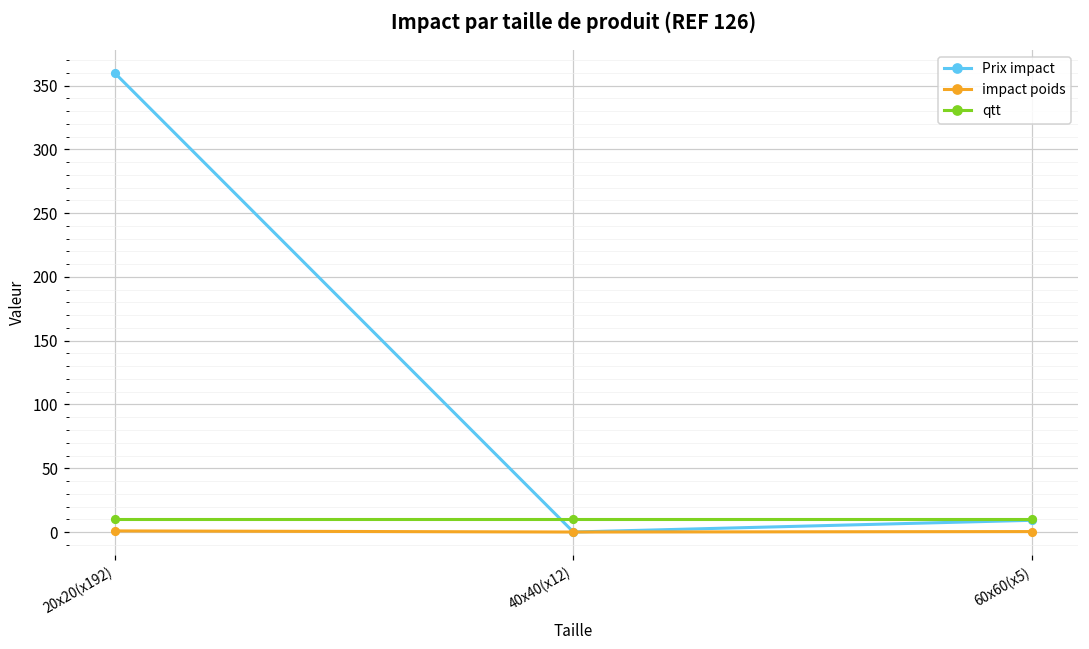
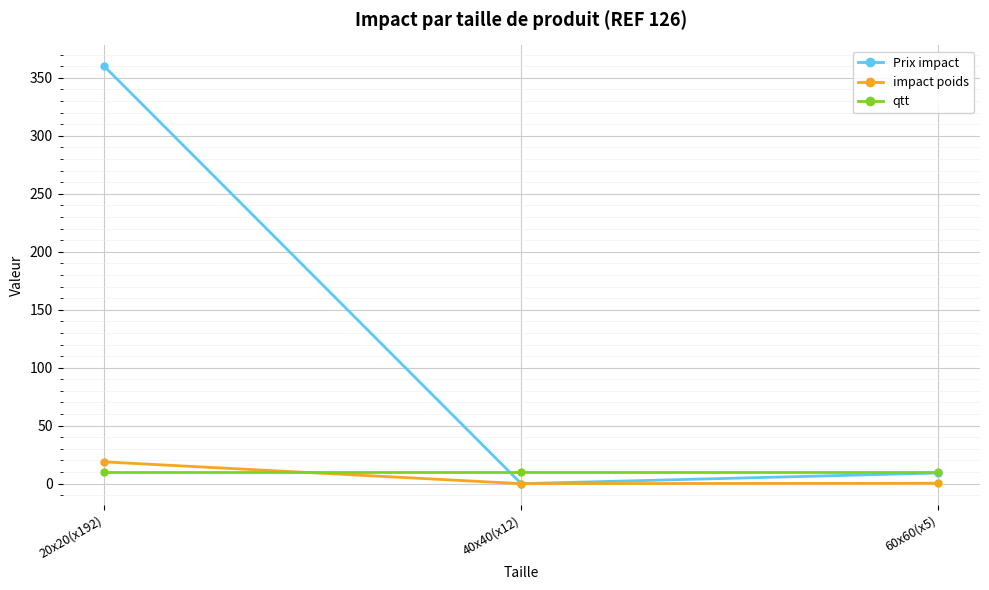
  {
    "Prix impact": {
      "20x20(x192)": 360
    },
    "impact poids": {
-     "20x20(x192)": 1,
+     "20x20(x192)": 19,
      "60x60(x5)": 0
    },
    "qtt": {
      "20x20(x192)": 10,
      "40x40(x12)": 10
    }
  }
